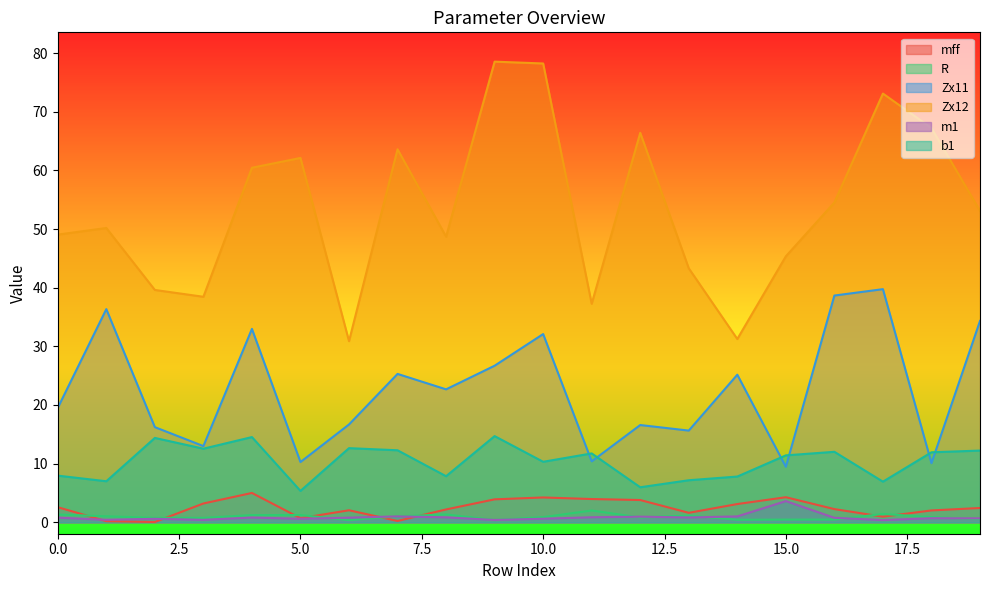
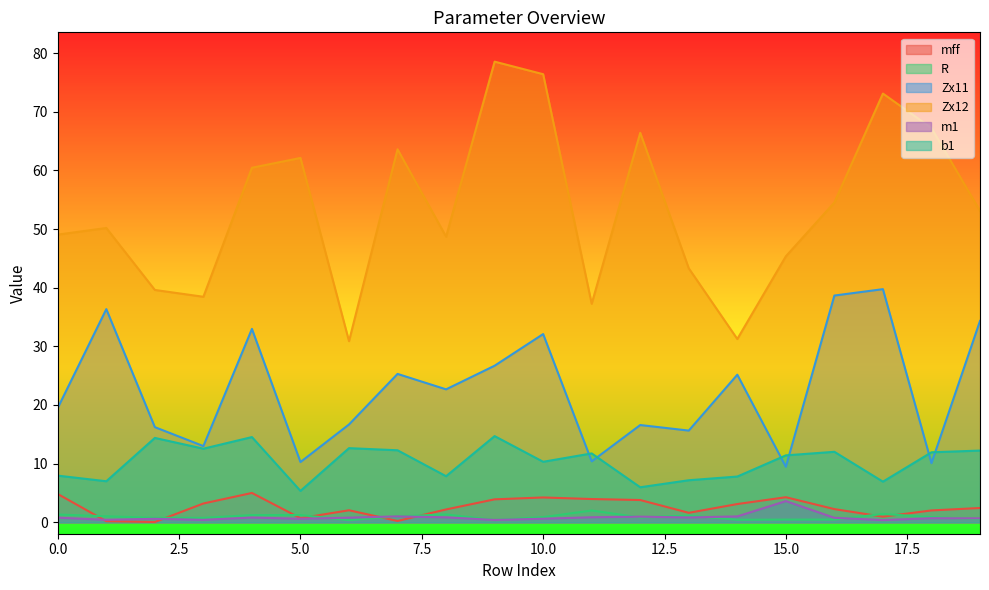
  {
    "mff": {
-     "0.0": 3,
+     "0.0": 5,
      "10.0": 4,
      "15.0": 4
    },
    "Zx12": {
      "0.0": 49,
      "5.0": 62,
-     "10.0": 78,
+     "10.0": 76,
      "15.0": 45
    },
    "m1": {
      "0.0": 1,
      "15.0": 4
    }
  }
